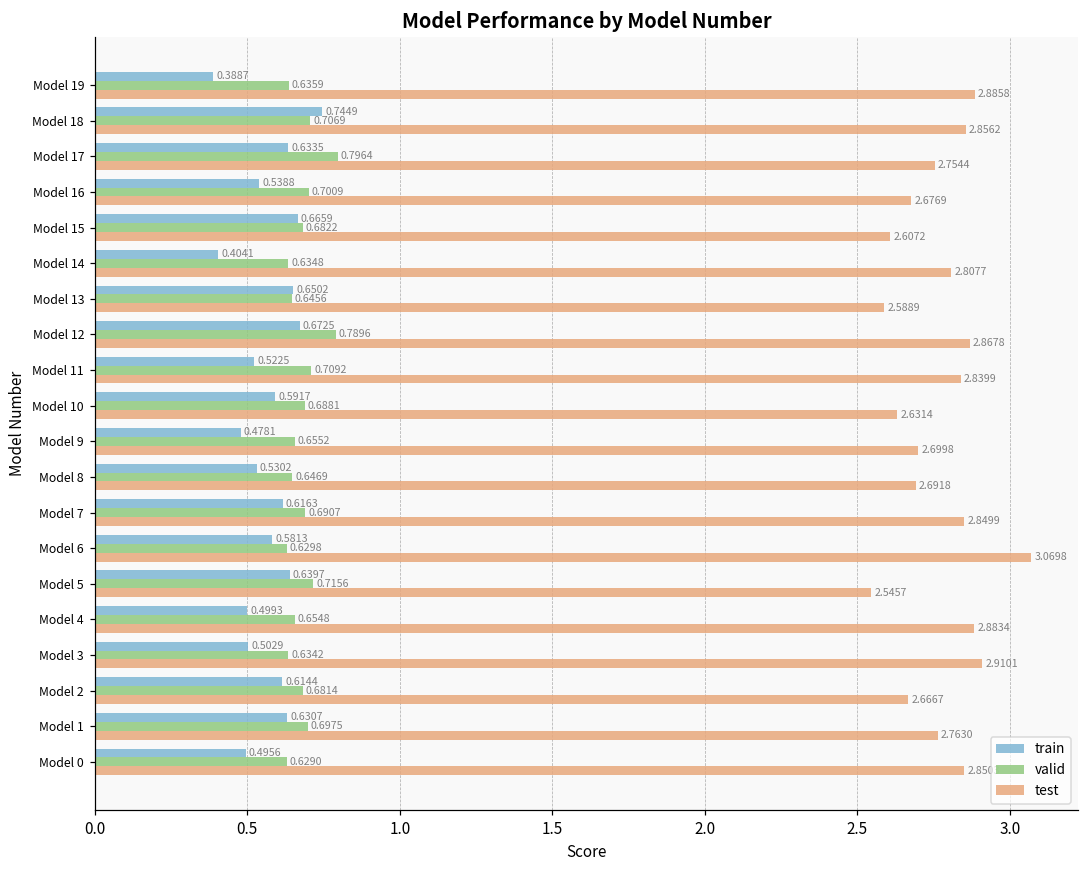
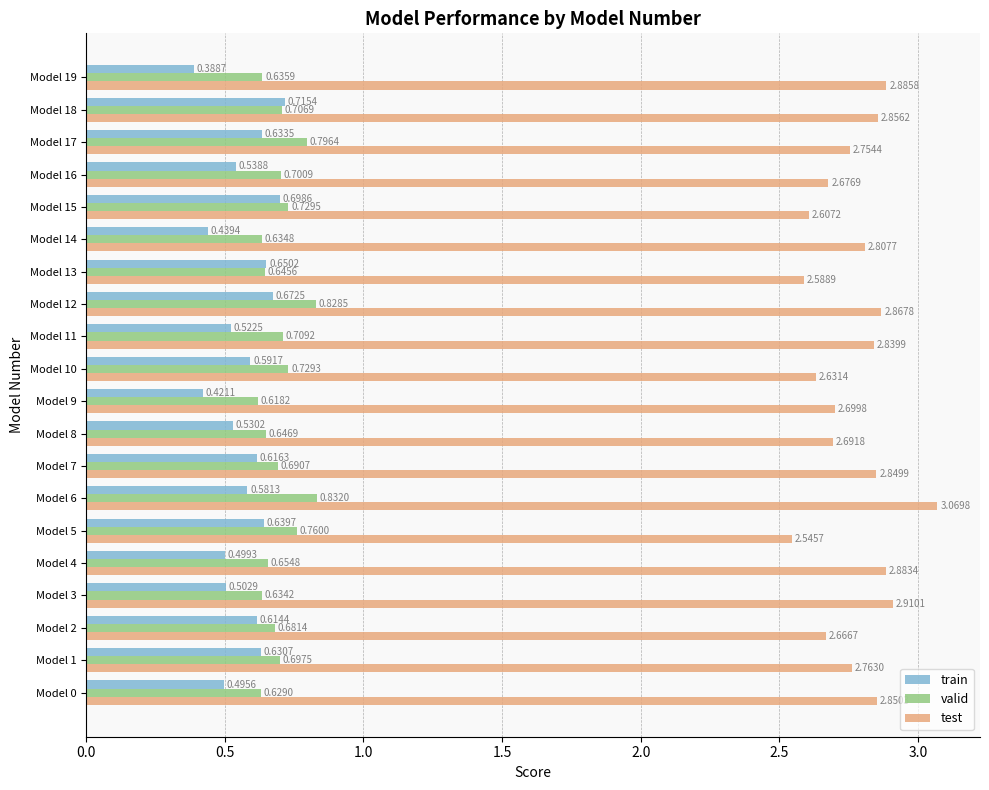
  {
    "train": {
      "Model 19": 0.3887,
-     "Model 18": 0.7449,
+     "Model 18": 0.7154,
      "Model 17": 0.6335,
      "Model 16": 0.5388,
-     "Model 15": 0.6659,
-     "Model 14": 0.4041,
+     "Model 15": 0.6986,
+     "Model 14": 0.4394,
      "Model 12": 0.6725,
      "Model 11": 0.5225,
      "Model 10": 0.5917,
-     "Model 9": 0.4781,
+     "Model 9": 0.4211,
      "Model 8": 0.5302,
      "Model 7": 0.6163,
      "Model 6": 0.5813,
      "Model 5": 0.6397,
      "Model 4": 0.4993,
      "Model 3": 0.5029,
      "Model 2": 0.6144,
      "Model 1": 0.6307,
      "Model 0": 0.4956
    },
    "valid": {
      "Model 19": 0.6359,
      "Model 18": 0.7069,
      "Model 17": 0.7964,
      "Model 16": 0.7009,
-     "Model 15": 0.6822,
+     "Model 15": 0.7295,
      "Model 14": 0.6348,
-     "Model 12": 0.7896,
+     "Model 12": 0.8285,
      "Model 11": 0.7092,
-     "Model 10": 0.6881,
-     "Model 9": 0.6552,
+     "Model 10": 0.7293,
+     "Model 9": 0.6182,
      "Model 8": 0.6469,
      "Model 7": 0.6907,
-     "Model 6": 0.6298,
-     "Model 5": 0.7156,
+     "Model 6": 0.8320,
+     "Model 5": 0.7600,
      "Model 4": 0.6548,
      "Model 3": 0.6342,
      "Model 2": 0.6814,
      "Model 1": 0.6975,
      "Model 0": 0.6290
    },
    "test": {
      "Model 19": 2.8858,
      "Model 18": 2.8562,
      "Model 17": 2.7544,
      "Model 16": 2.6769,
      "Model 15": 2.6072,
      "Model 14": 2.8077,
      "Model 13": 2.5889,
      "Model 12": 2.8678,
      "Model 11": 2.8399,
      "Model 10": 2.6314,
      "Model 9": 2.6998,
      "Model 8": 2.6918,
      "Model 7": 2.8499,
      "Model 6": 3.0698,
      "Model 5": 2.5457,
      "Model 4": 2.8834,
      "Model 3": 2.9101,
      "Model 2": 2.6667,
      "Model 1": 2.7630
    }
  }
